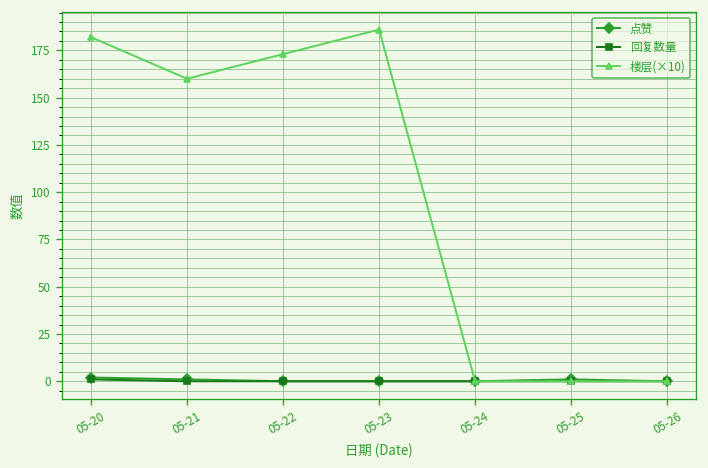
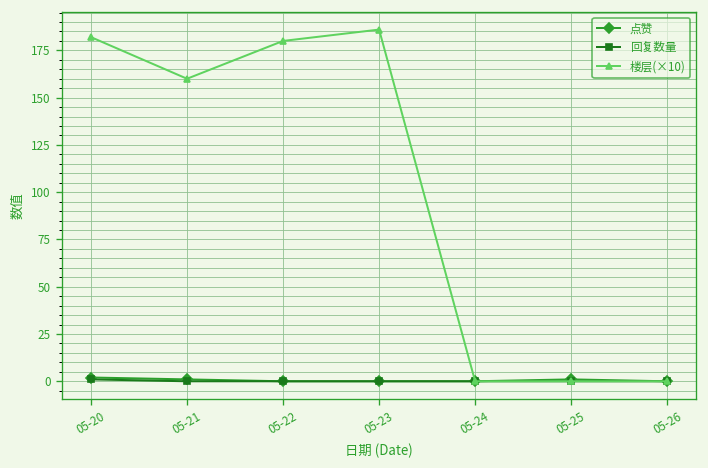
  {
    "楼层(×10)": {
      "05-20": 182,
      "05-21": 160,
-     "05-22": 173,
+     "05-22": 180,
      "05-23": 186
    }
  }
